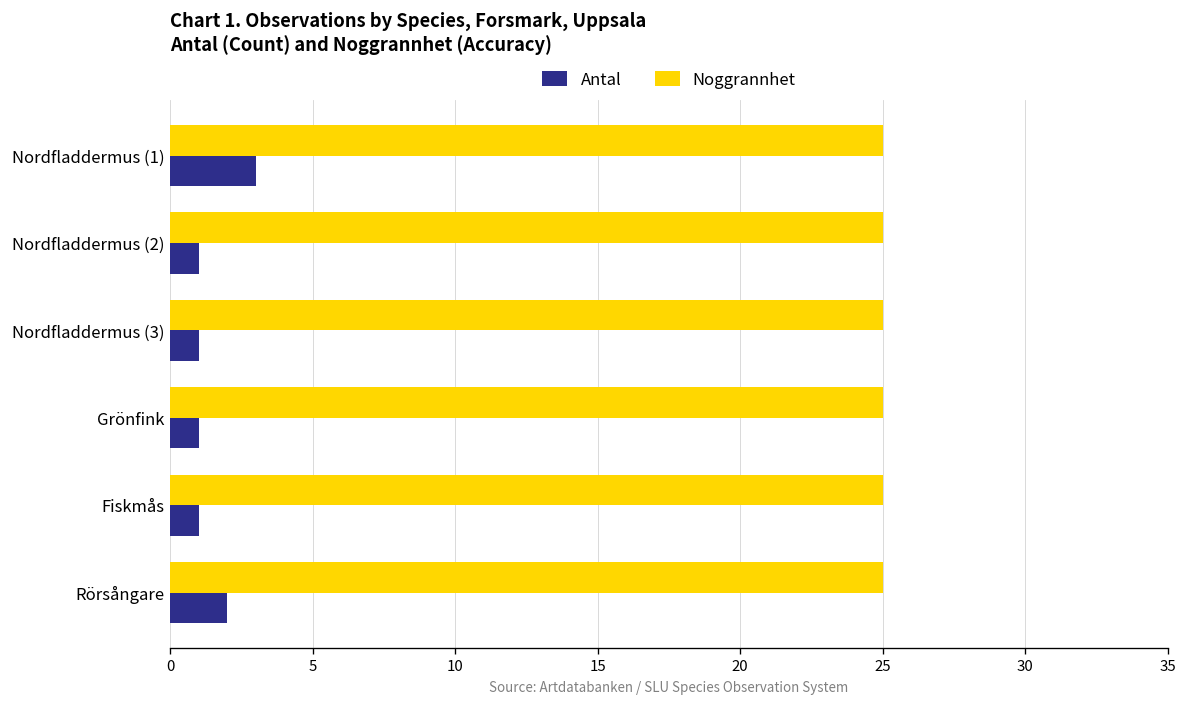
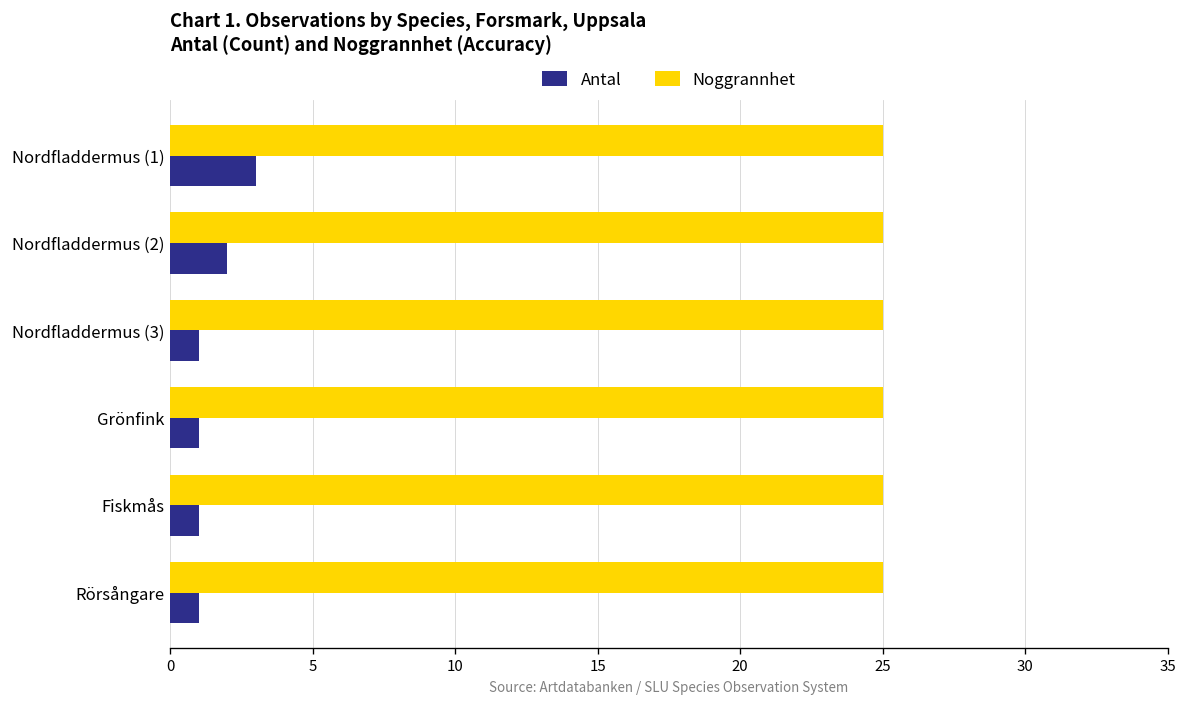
  {
    "Antal": {
      "Nordfladdermus (1)": 3,
-     "Nordfladdermus (2)": 1,
+     "Nordfladdermus (2)": 2,
      "Nordfladdermus (3)": 1,
      "Grönfink": 1,
      "Fiskmås": 1,
-     "Rörsångare": 2
+     "Rörsångare": 1
    },
    "Noggrannhet": {
      "Nordfladdermus (1)": 25,
      "Nordfladdermus (2)": 25,
      "Nordfladdermus (3)": 25,
      "Grönfink": 25,
      "Fiskmås": 25,
      "Rörsångare": 25
    }
  }
